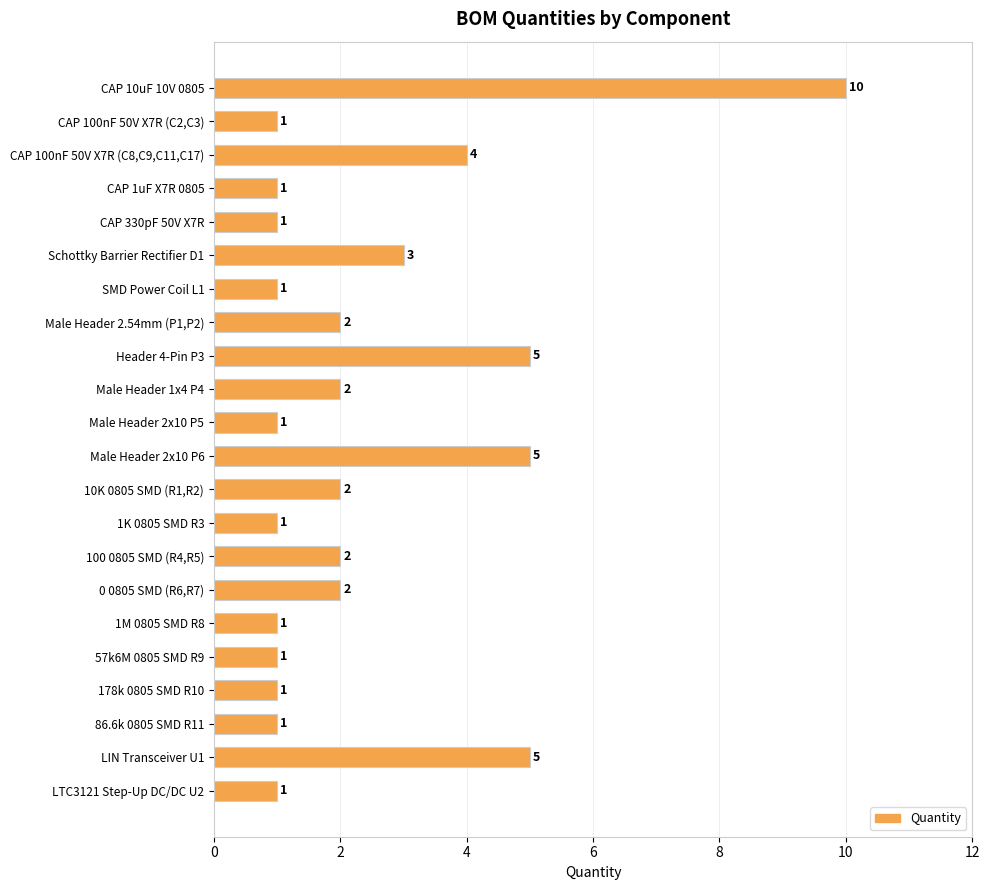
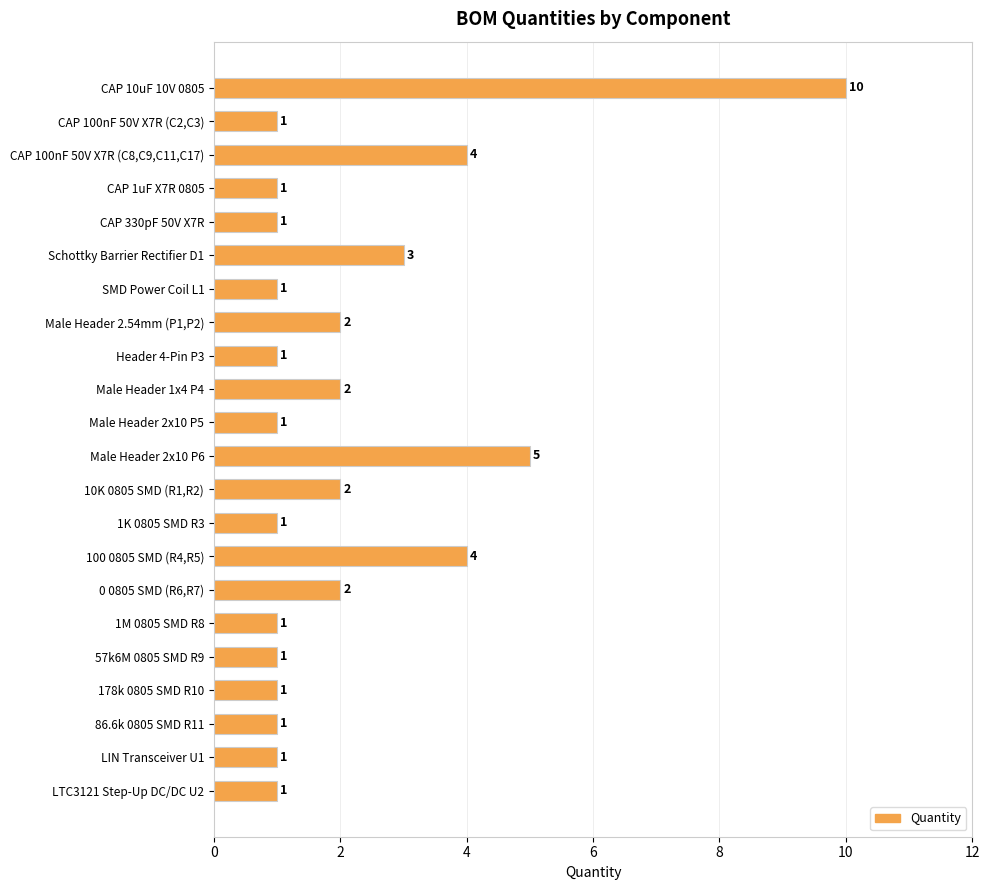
  {
    "CAP 10uF 10V 0805": 10,
    "CAP 100nF 50V X7R (C2,C3)": 1,
    "CAP 100nF 50V X7R (C8,C9,C11,C17)": 4,
    "CAP 1uF X7R 0805": 1,
    "CAP 330pF 50V X7R": 1,
    "Schottky Barrier Rectifier D1": 3,
    "SMD Power Coil L1": 1,
    "Male Header 2.54mm (P1,P2)": 2,
-   "Header 4-Pin P3": 5,
+   "Header 4-Pin P3": 1,
    "Male Header 1x4 P4": 2,
    "Male Header 2x10 P5": 1,
    "Male Header 2x10 P6": 5,
    "10K 0805 SMD (R1,R2)": 2,
    "1K 0805 SMD R3": 1,
-   "100 0805 SMD (R4,R5)": 2,
+   "100 0805 SMD (R4,R5)": 4,
    "0 0805 SMD (R6,R7)": 2,
    "1M 0805 SMD R8": 1,
    "57k6M 0805 SMD R9": 1,
    "178k 0805 SMD R10": 1,
    "86.6k 0805 SMD R11": 1,
-   "LIN Transceiver U1": 5,
+   "LIN Transceiver U1": 1,
    "LTC3121 Step-Up DC/DC U2": 1
  }
